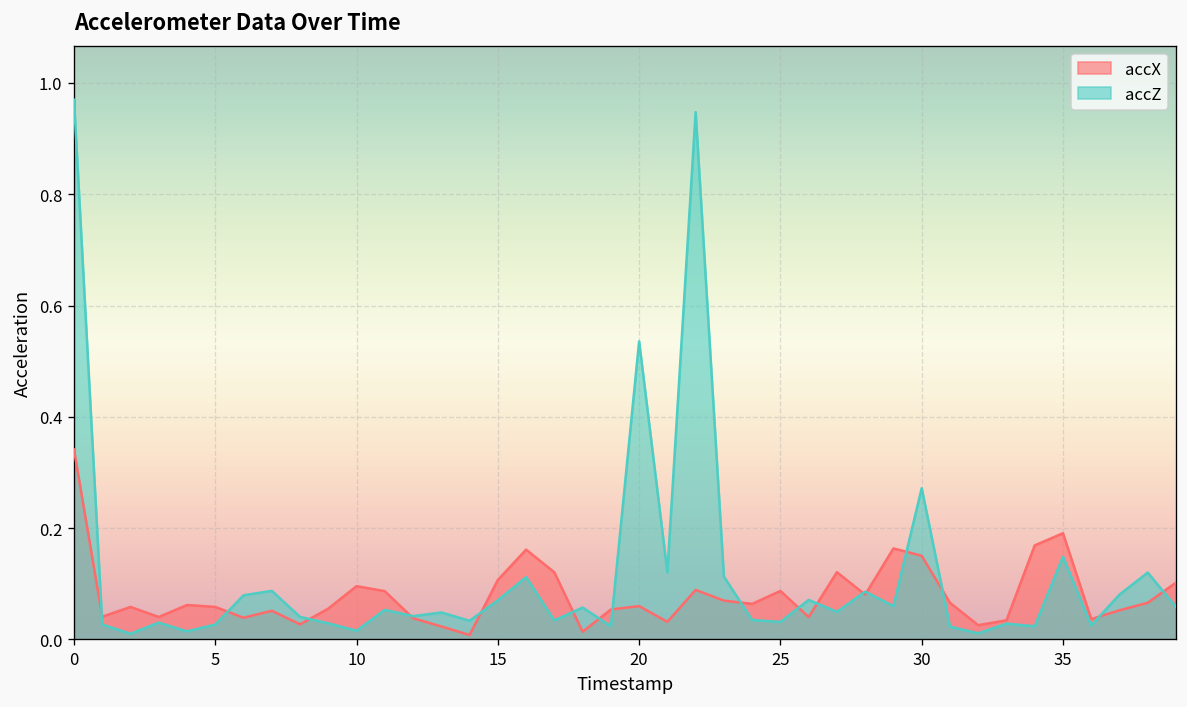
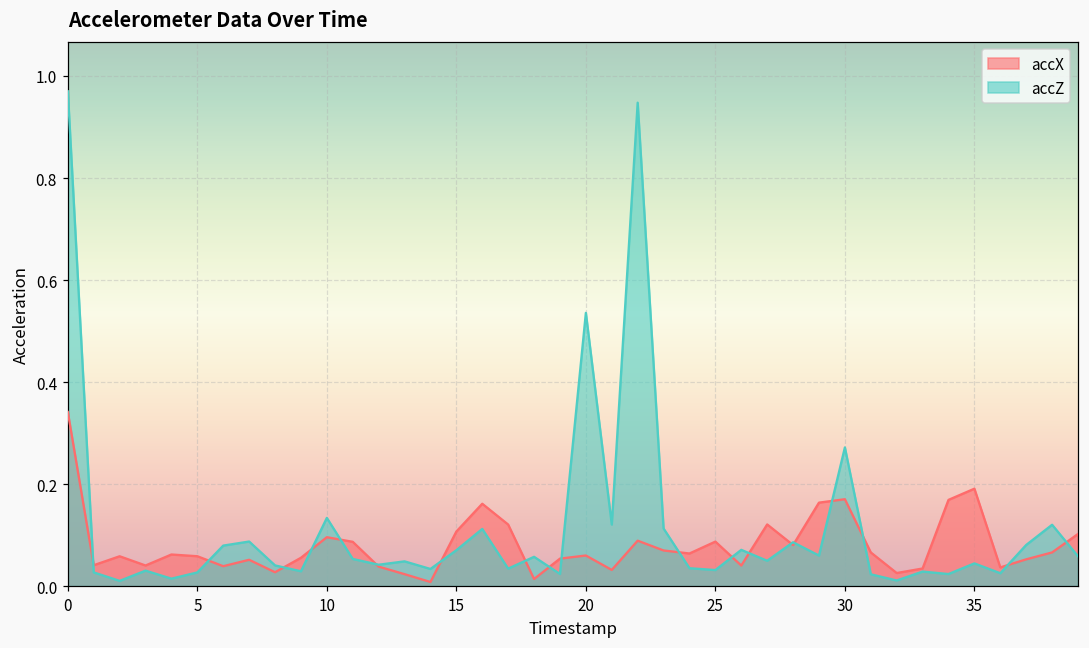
  {
    "accX": {
      "0": 0.34,
      "5": 0.06,
      "10": 0.10,
      "15": 0.11,
      "20": 0.06,
      "25": 0.09,
-     "30": 0.15,
+     "30": 0.17,
      "35": 0.19
    },
    "accZ": {
      "0": 0.97,
      "5": 0.03,
-     "10": 0.02,
+     "10": 0.13,
      "15": 0.07,
      "20": 0.54,
      "25": 0.03,
      "30": 0.27,
-     "35": 0.15
+     "35": 0.04
    }
  }
